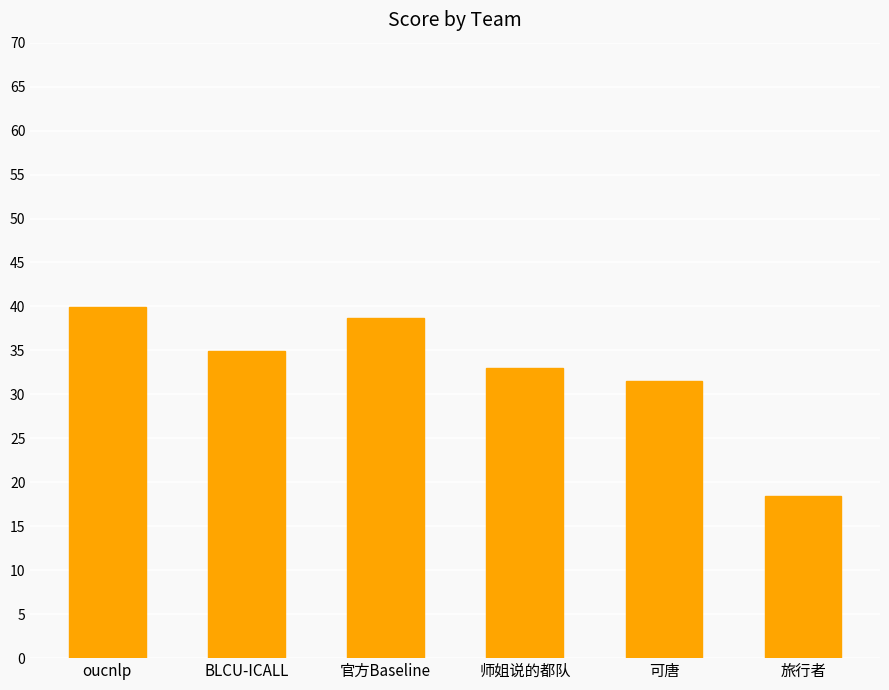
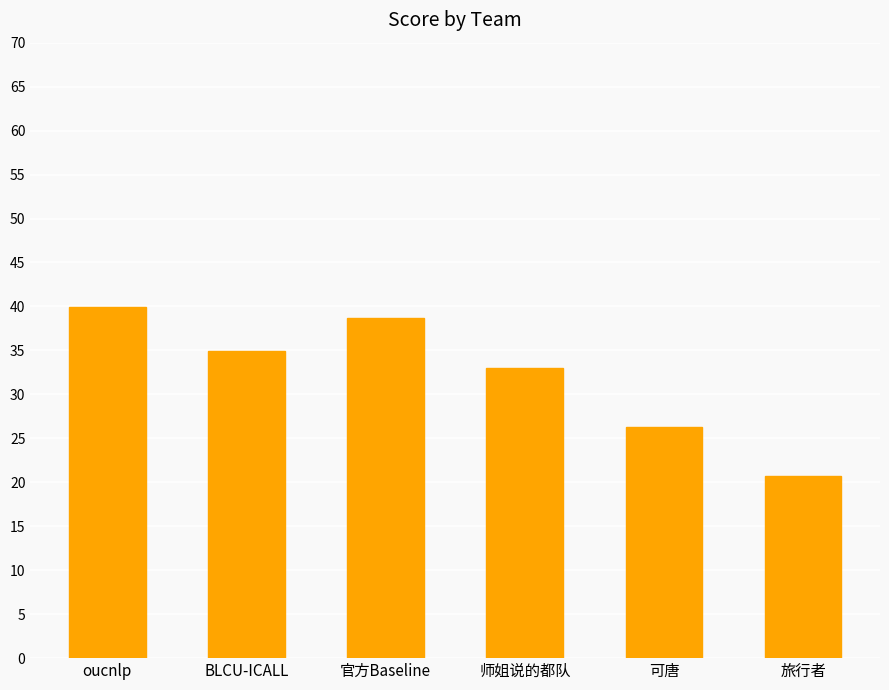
  {
    "oucnlp": 40,
    "BLCU-ICALL": 35,
    "官方Baseline": 39,
    "师姐说的都队": 33,
-   "可唐": 32,
-   "旅行者": 18
+   "可唐": 26,
+   "旅行者": 21
  }
